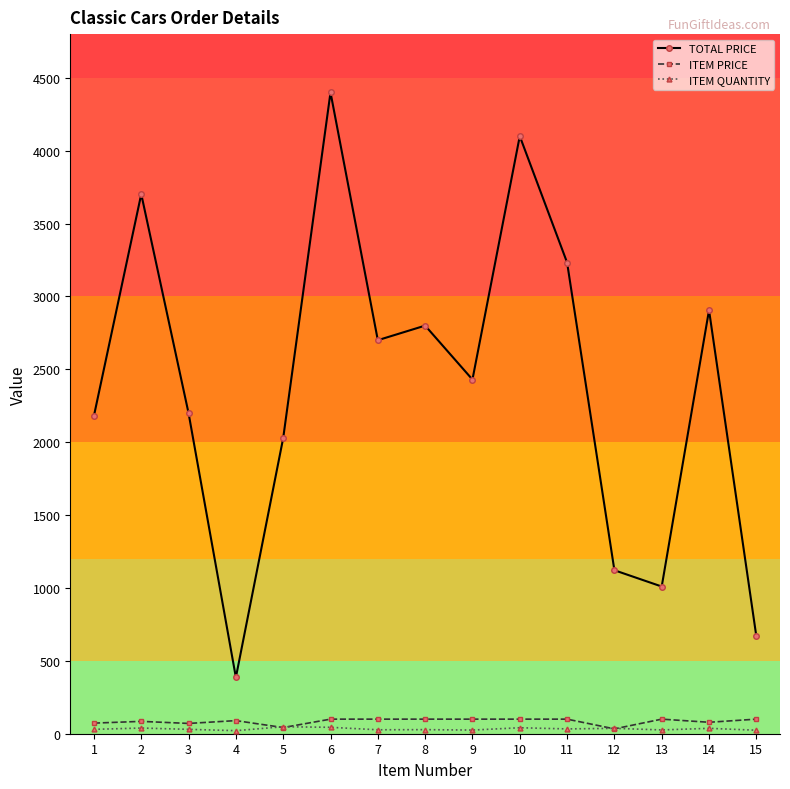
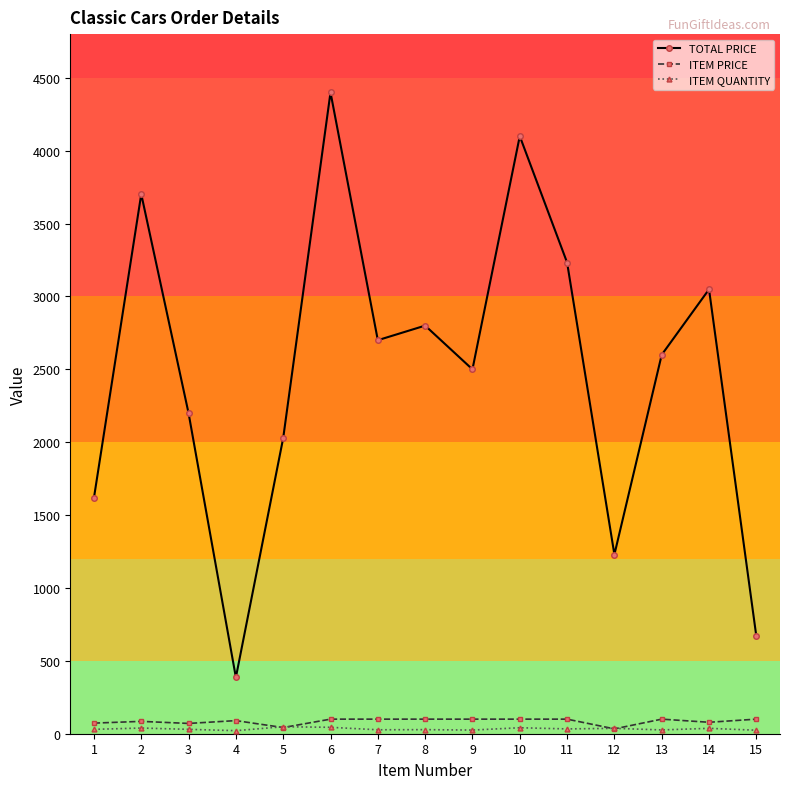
  {
    "TOTAL PRICE": {
-     "1": 2180,
+     "1": 1620,
      "2": 3700,
      "3": 2200,
      "4": 390,
      "5": 2030,
      "6": 4400,
      "7": 2700,
      "8": 2800,
-     "9": 2430,
+     "9": 2500,
      "10": 4100,
      "11": 3230,
-     "12": 1120,
-     "13": 1010,
-     "14": 2910,
+     "12": 1230,
+     "13": 2600,
+     "14": 3050,
      "15": 670
    }
  }
